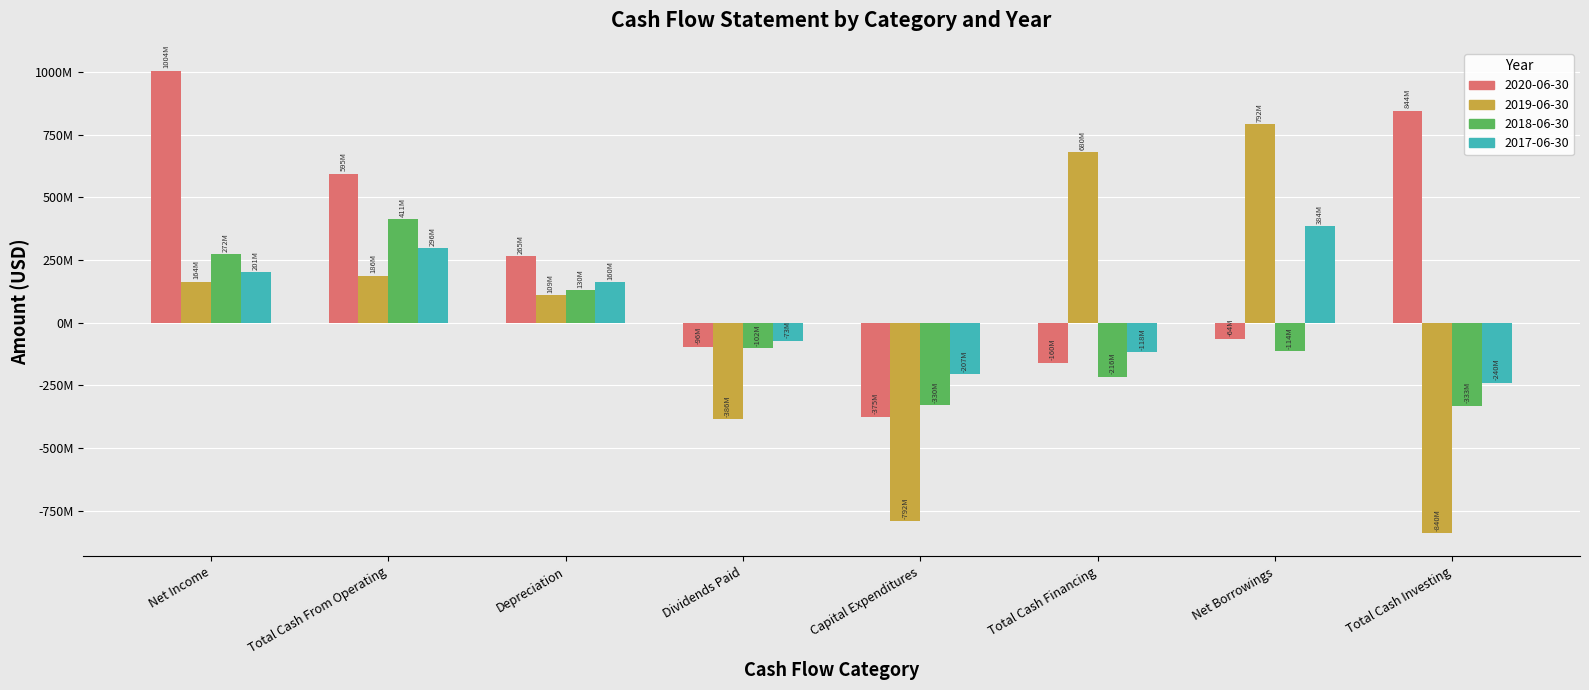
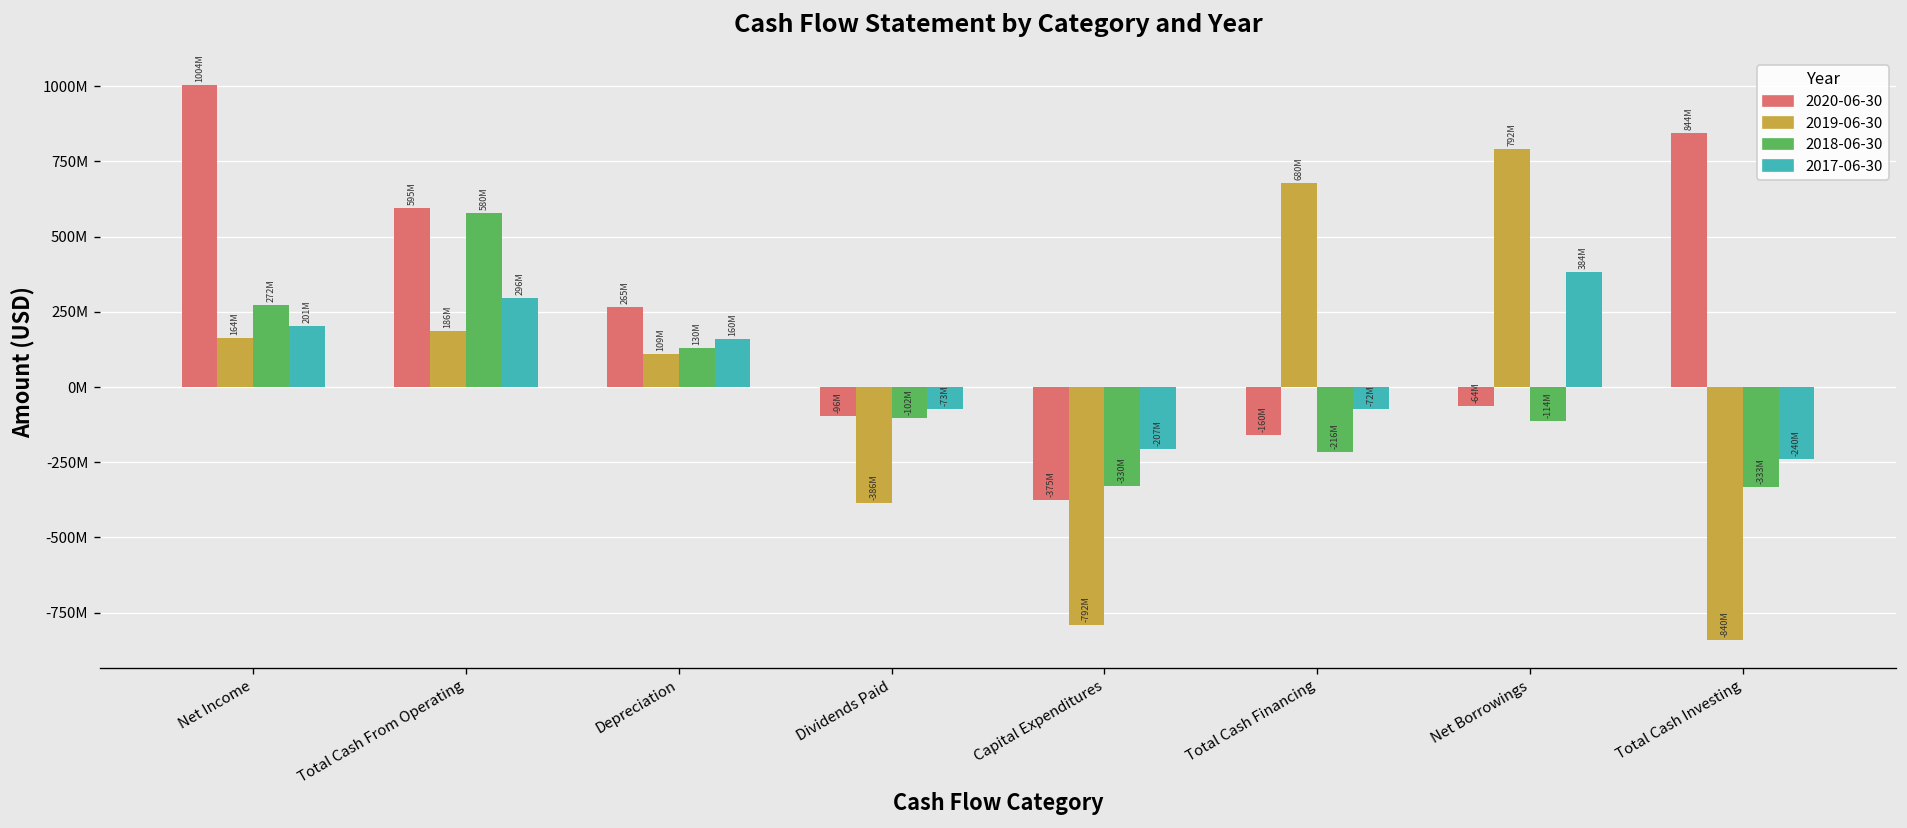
  {
    "2020-06-30": {
      "Net Income": "1004M",
      "Total Cash From Operating": "595M",
      "Depreciation": "265M",
      "Dividends Paid": "-96M",
      "Capital Expenditures": "-375M",
      "Total Cash Financing": "-160M",
      "Net Borrowings": "-64M",
      "Total Cash Investing": "844M"
    },
    "2019-06-30": {
      "Net Income": "164M",
      "Total Cash From Operating": "186M",
      "Depreciation": "109M",
      "Dividends Paid": "-386M",
      "Capital Expenditures": "-792M",
      "Total Cash Financing": "680M",
      "Net Borrowings": "792M",
      "Total Cash Investing": "-840M"
    },
    "2018-06-30": {
      "Net Income": "272M",
-     "Total Cash From Operating": "411M",
+     "Total Cash From Operating": "580M",
      "Depreciation": "130M",
      "Dividends Paid": "-102M",
      "Capital Expenditures": "-330M",
      "Total Cash Financing": "-216M",
      "Net Borrowings": "-114M",
      "Total Cash Investing": "-333M"
    },
    "2017-06-30": {
      "Net Income": "201M",
      "Total Cash From Operating": "296M",
      "Depreciation": "160M",
      "Dividends Paid": "-73M",
      "Capital Expenditures": "-207M",
-     "Total Cash Financing": "-118M",
+     "Total Cash Financing": "-72M",
      "Net Borrowings": "384M",
      "Total Cash Investing": "-240M"
    }
  }
